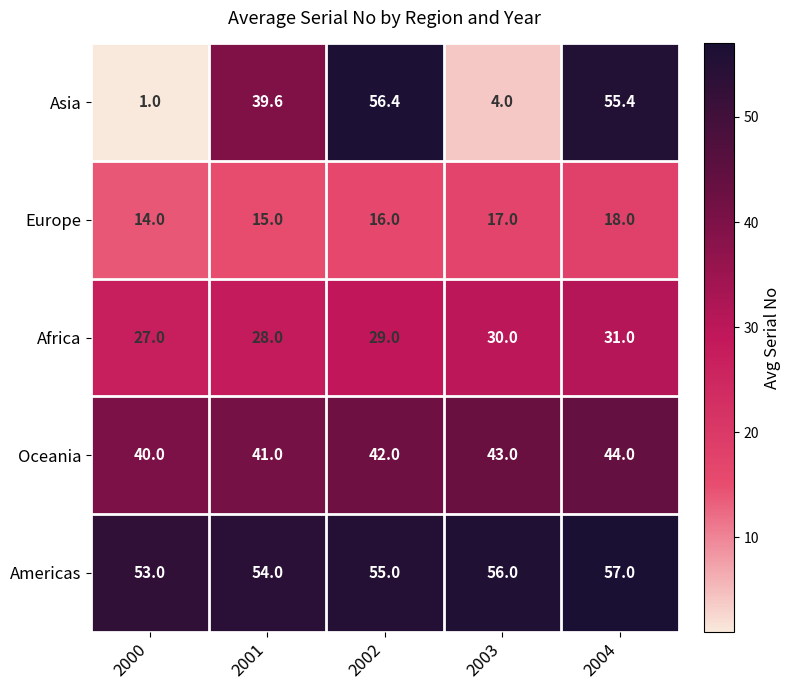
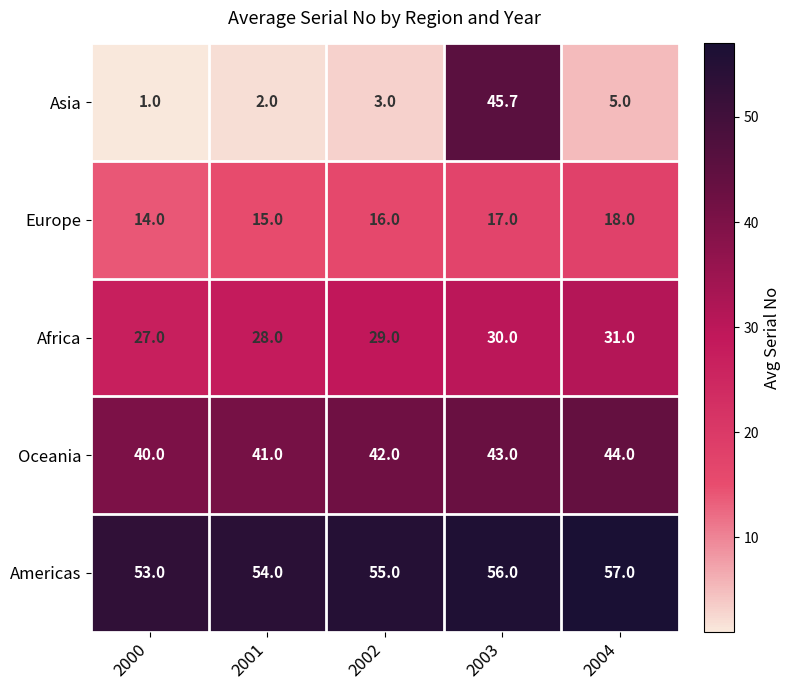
  {
    "Asia": {
      "2000": 1.0,
-     "2001": 39.6,
-     "2002": 56.4,
-     "2003": 4.0,
-     "2004": 55.4
+     "2001": 2.0,
+     "2002": 3.0,
+     "2003": 45.7,
+     "2004": 5.0
    },
    "Europe": {
      "2000": 14.0,
      "2001": 15.0,
      "2002": 16.0,
      "2003": 17.0,
      "2004": 18.0
    },
    "Africa": {
      "2000": 27.0,
      "2001": 28.0,
      "2002": 29.0,
      "2003": 30.0,
      "2004": 31.0
    },
    "Oceania": {
      "2000": 40.0,
      "2001": 41.0,
      "2002": 42.0,
      "2003": 43.0,
      "2004": 44.0
    },
    "Americas": {
      "2000": 53.0,
      "2001": 54.0,
      "2002": 55.0,
      "2003": 56.0,
      "2004": 57.0
    }
  }
